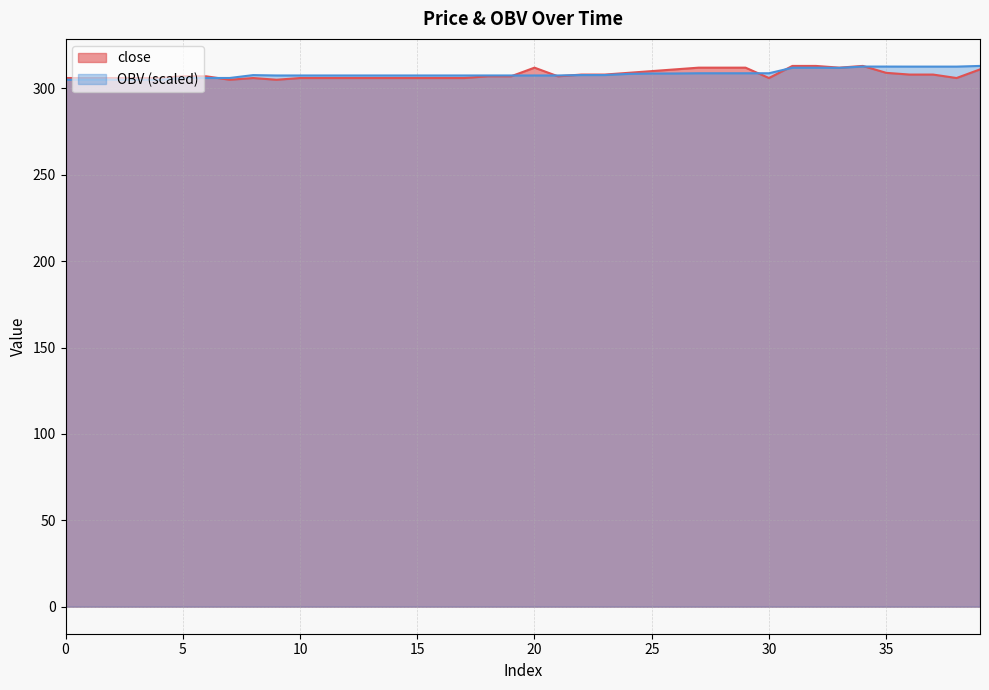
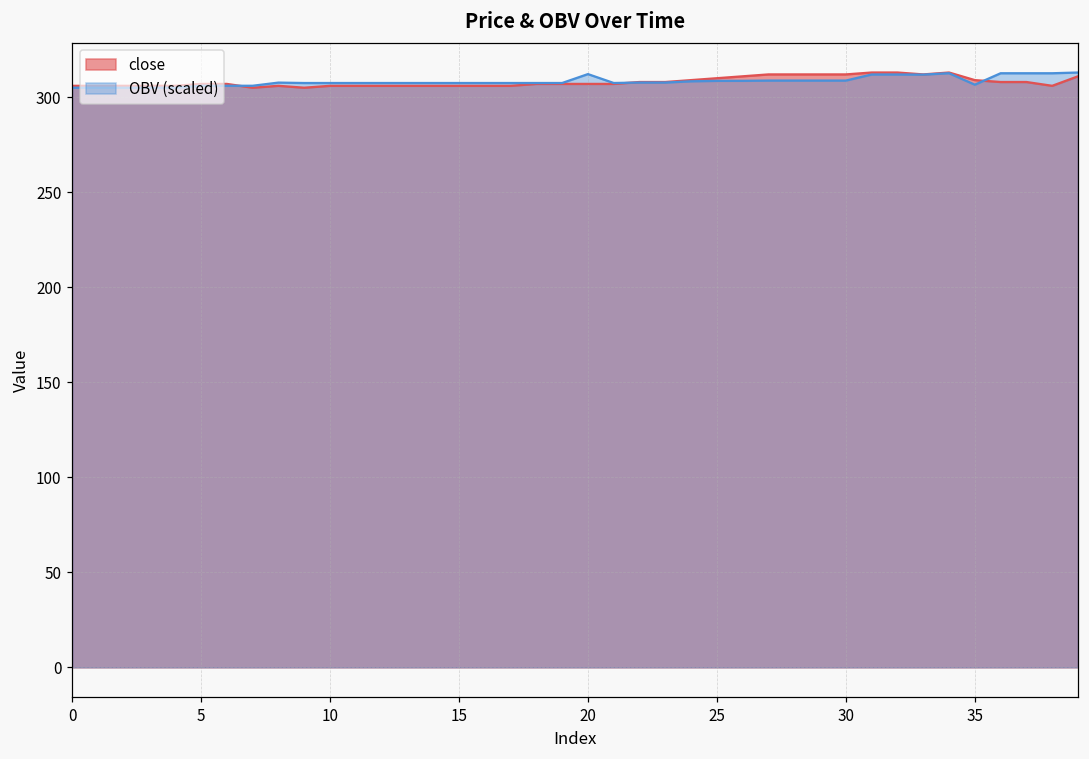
  {
    "Price & OBV Over Time": {
      "close": {
-       "20": 312,
-       "30": 306,
+       "20": 307,
+       "30": 312,
        "35": 309
      },
      "OBV (scaled)": {
-       "20": 307,
+       "20": 312,
        "30": 309,
-       "35": 313
+       "35": 307
      }
    }
  }
